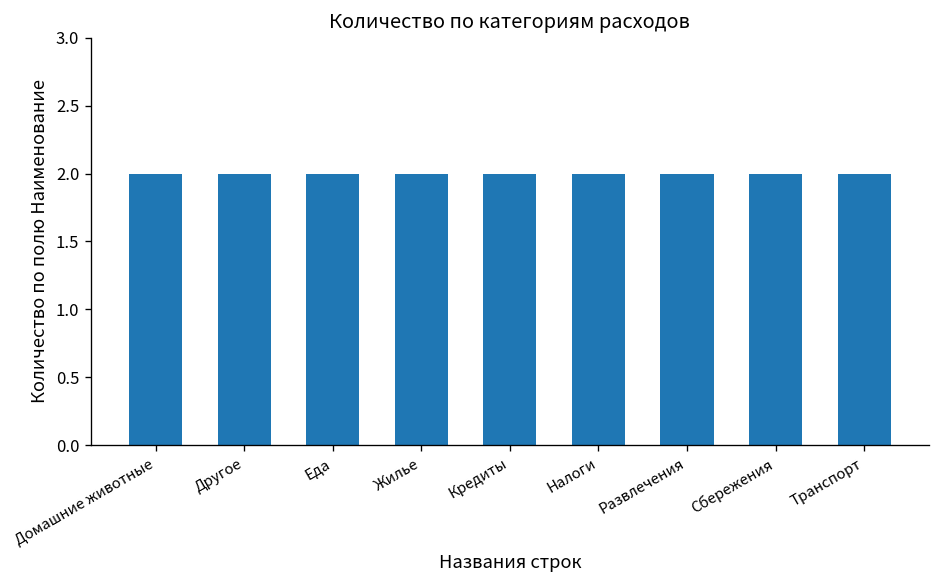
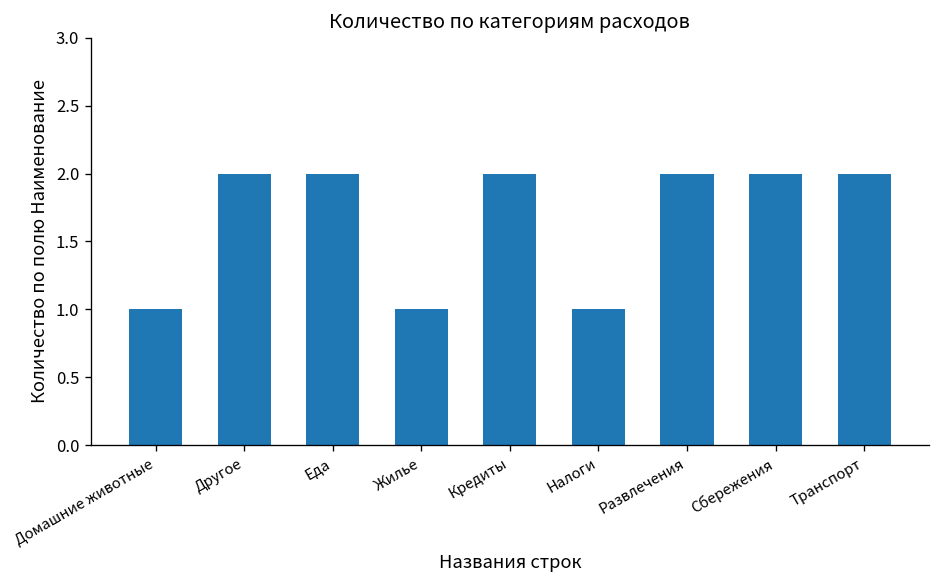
  {
-   "Домашние животные": 2,
+   "Домашние животные": 1,
    "Другое": 2,
    "Еда": 2,
-   "Жилье": 2,
+   "Жилье": 1,
    "Кредиты": 2,
-   "Налоги": 2,
+   "Налоги": 1,
    "Развлечения": 2,
    "Сбережения": 2,
    "Транспорт": 2
  }
